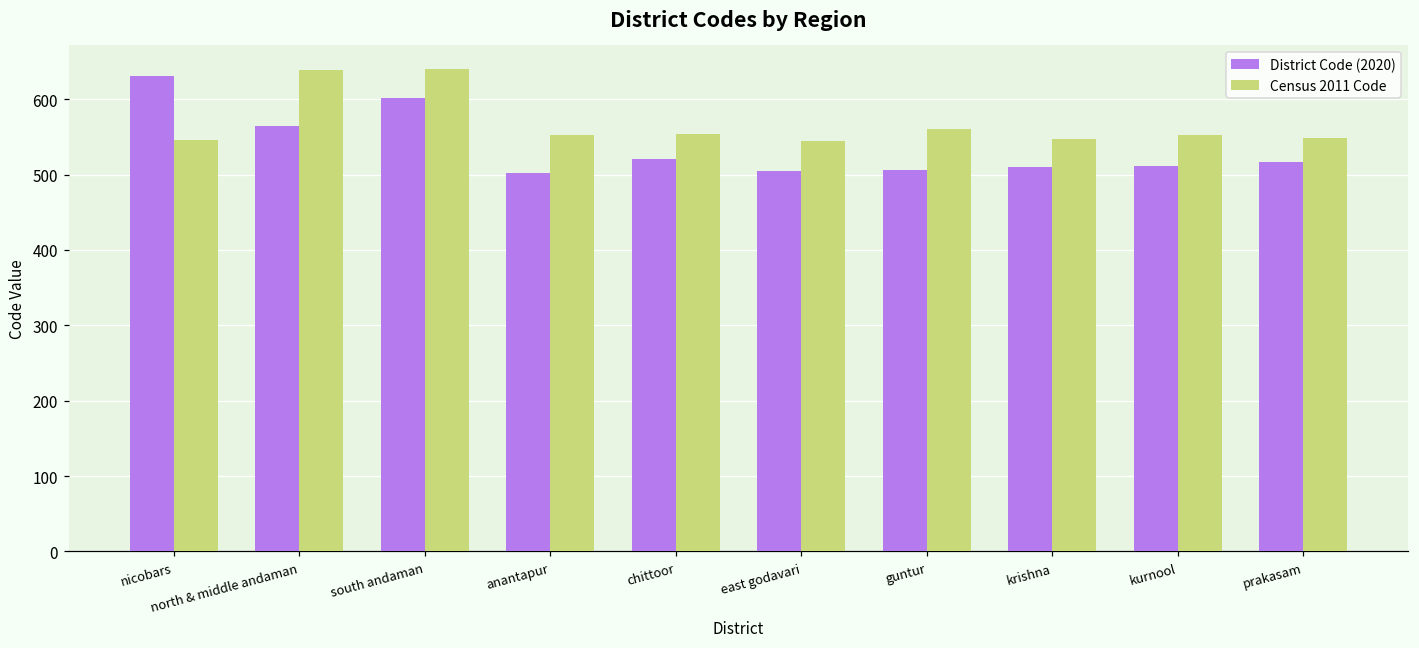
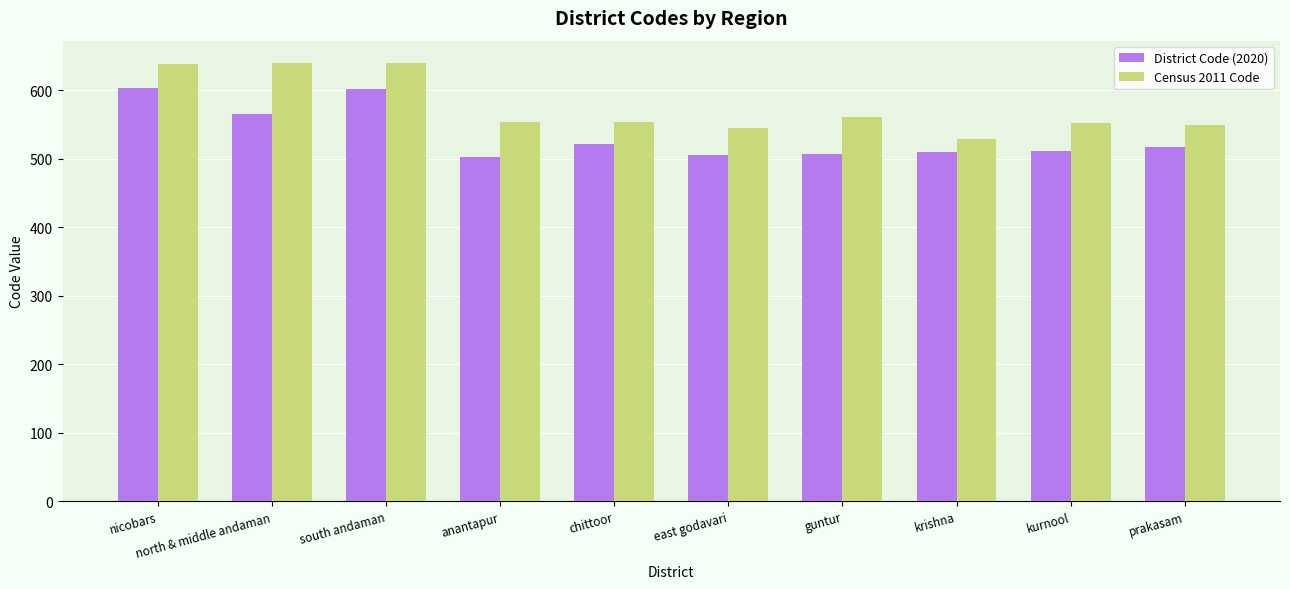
  {
    "District Code (2020)": {
-     "nicobars": 630,
+     "nicobars": 600,
      "north & middle andaman": 570,
      "south andaman": 600,
      "anantapur": 500,
      "chittoor": 520,
      "east godavari": 510,
      "guntur": 510,
      "krishna": 510,
      "kurnool": 510,
      "prakasam": 520
    },
    "Census 2011 Code": {
-     "nicobars": 550,
+     "nicobars": 640,
      "north & middle andaman": 640,
      "south andaman": 640,
      "anantapur": 550,
      "chittoor": 550,
      "east godavari": 550,
      "guntur": 560,
-     "krishna": 550,
+     "krishna": 530,
      "kurnool": 550,
      "prakasam": 550
    }
  }
